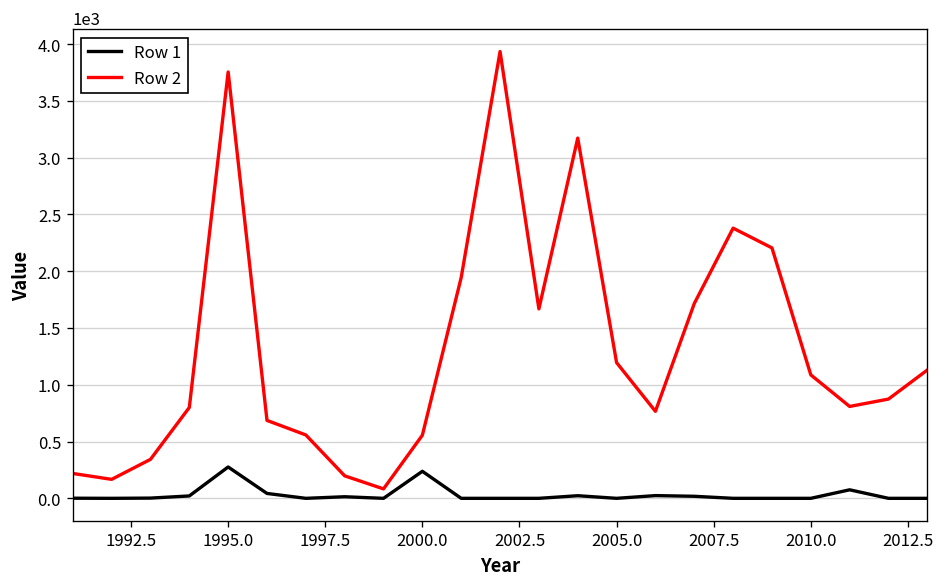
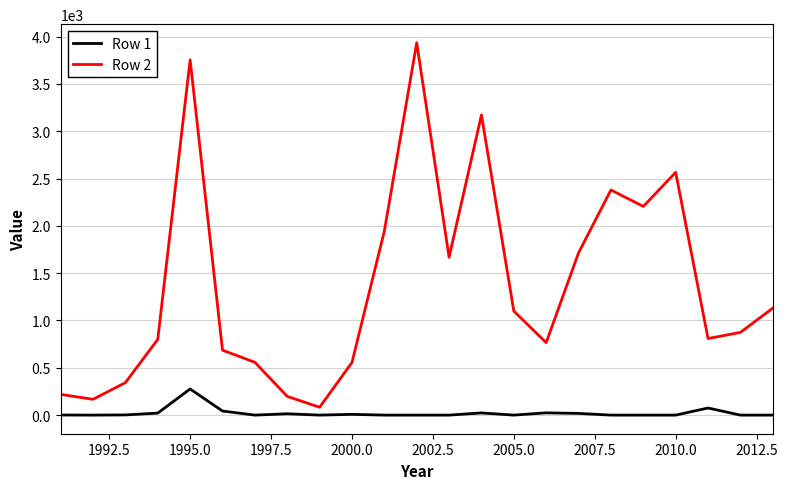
  {
    "Row 1": {
      "1995.0": 300,
-     "2000.0": 200,
+     "2000.0": 0,
      "2005.0": 0,
      "2010.0": 0
    },
    "Row 2": {
      "1995.0": 3800,
      "2000.0": 600,
-     "2005.0": 1200,
-     "2010.0": 1100
+     "2005.0": 1100,
+     "2010.0": 2600
    }
  }
